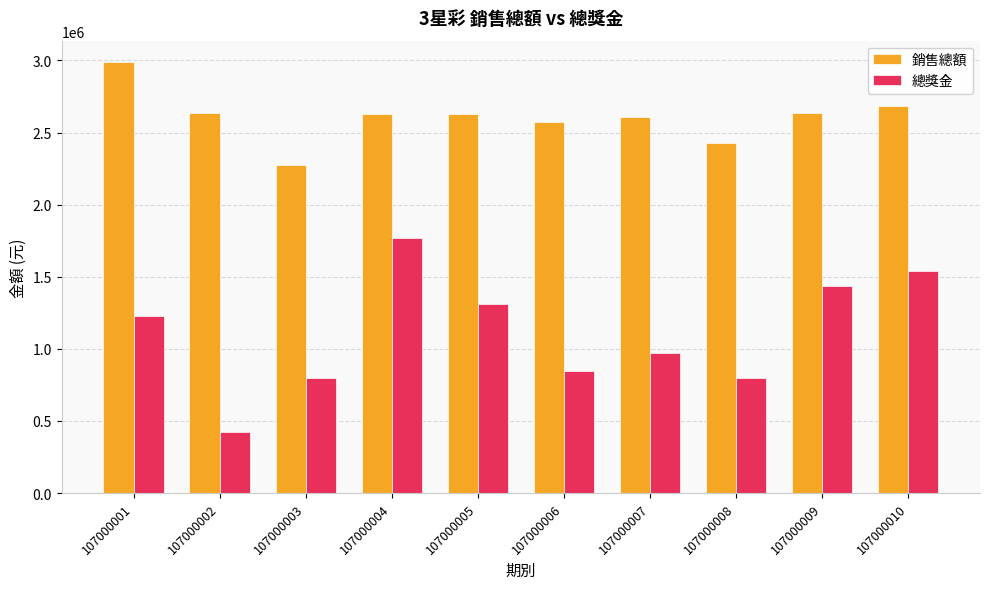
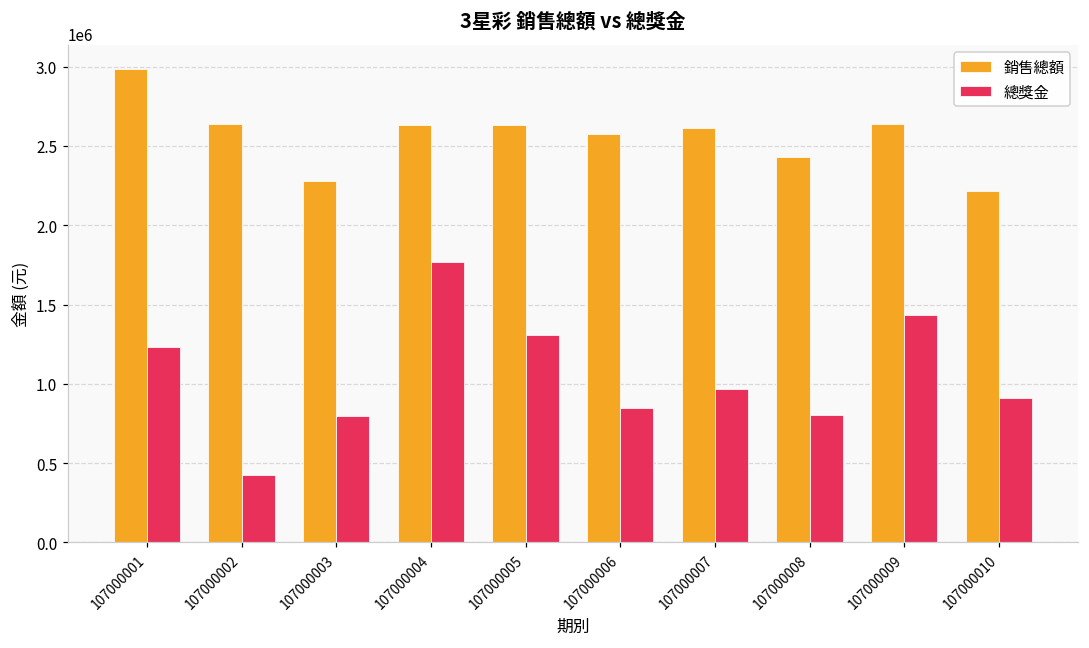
  {
    "銷售總額": {
      "107000001": 2990000,
      "107000002": 2640000,
      "107000003": 2280000,
      "107000004": 2630000,
      "107000005": 2630000,
      "107000006": 2570000,
      "107000007": 2610000,
      "107000008": 2430000,
      "107000009": 2640000,
-     "107000010": 2680000
+     "107000010": 2210000
    },
    "總獎金": {
      "107000001": 1230000,
      "107000002": 420000,
      "107000003": 800000,
      "107000004": 1770000,
      "107000005": 1310000,
      "107000006": 850000,
      "107000007": 970000,
      "107000008": 800000,
      "107000009": 1440000,
-     "107000010": 1540000
+     "107000010": 910000
    }
  }
